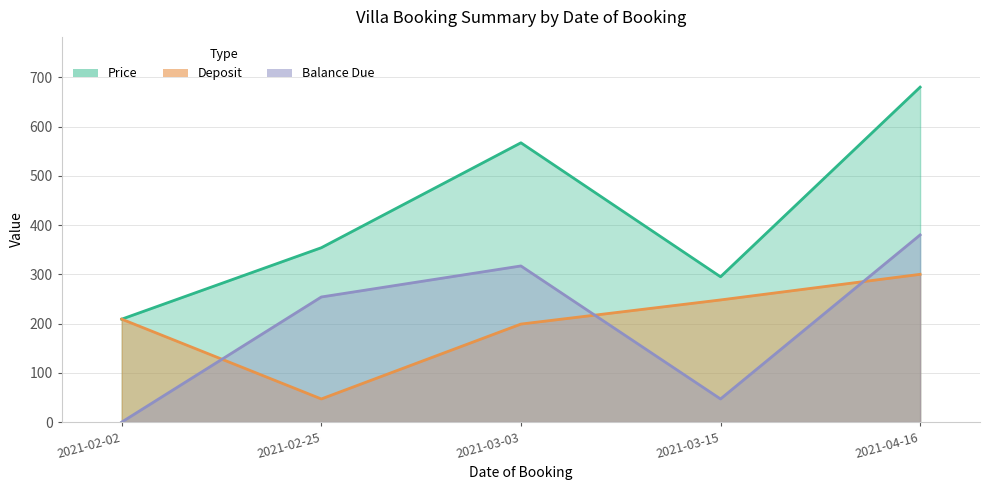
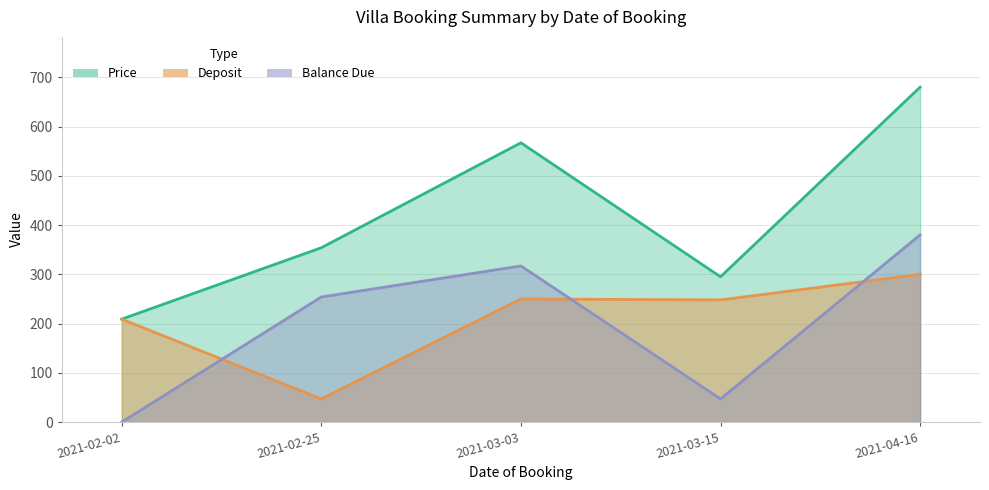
  {
    "Deposit": {
      "2021-02-25": 50,
-     "2021-03-03": 200,
+     "2021-03-03": 250,
      "2021-03-15": 250,
      "2021-04-16": 300
    }
  }
